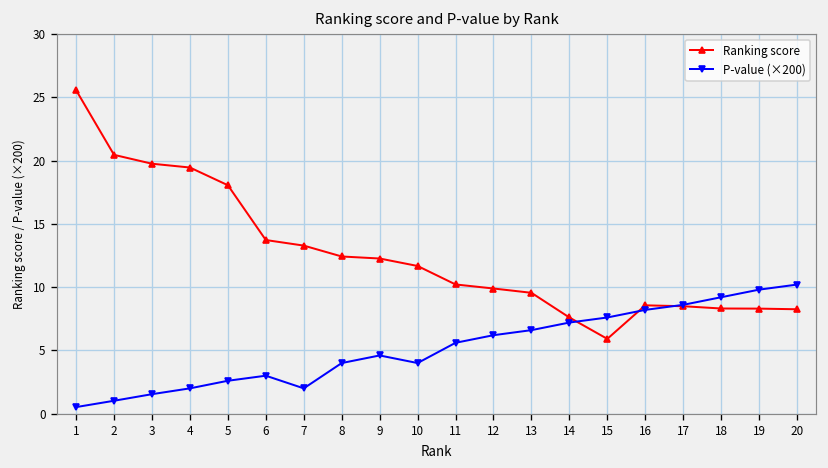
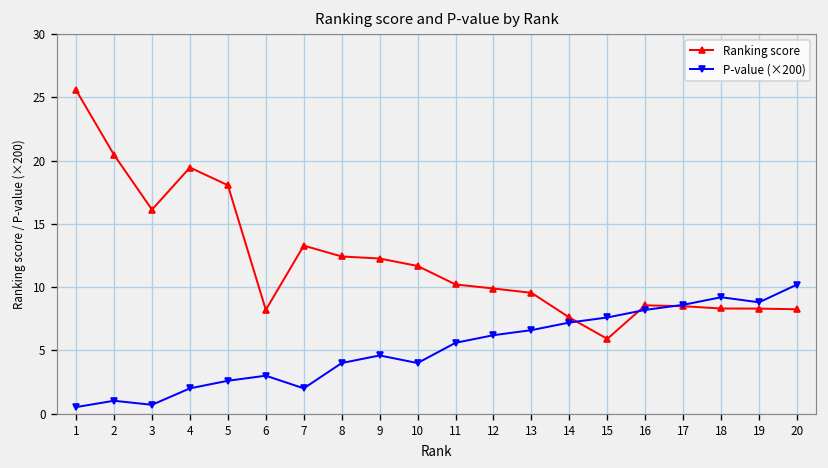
  {
    "Ranking score": {
      "1": 25.6,
      "2": 20.5,
-     "3": 19.8,
+     "3": 16.1,
      "4": 19.5,
      "5": 18.1,
-     "6": 13.7,
+     "6": 8.2,
      "7": 13.3,
      "8": 12.4,
      "9": 12.3,
      "10": 11.7,
      "11": 10.2,
      "12": 9.9,
      "13": 9.6,
      "14": 7.6,
      "15": 5.9,
      "16": 8.6,
      "18": 8.3,
      "19": 8.3,
      "20": 8.3
    },
    "P-value (×200)": {
      "1": 0.5,
      "2": 1.0,
-     "3": 1.5,
+     "3": 0.7,
      "4": 2.0,
      "5": 2.6,
      "6": 3.0,
      "7": 2.0,
      "8": 4.0,
      "9": 4.6,
      "10": 4.0,
      "11": 5.6,
      "12": 6.2,
      "13": 6.6,
      "14": 7.2,
      "15": 7.6,
      "16": 8.2,
      "18": 9.2,
-     "19": 9.8,
+     "19": 8.8,
      "20": 10.2
    }
  }
